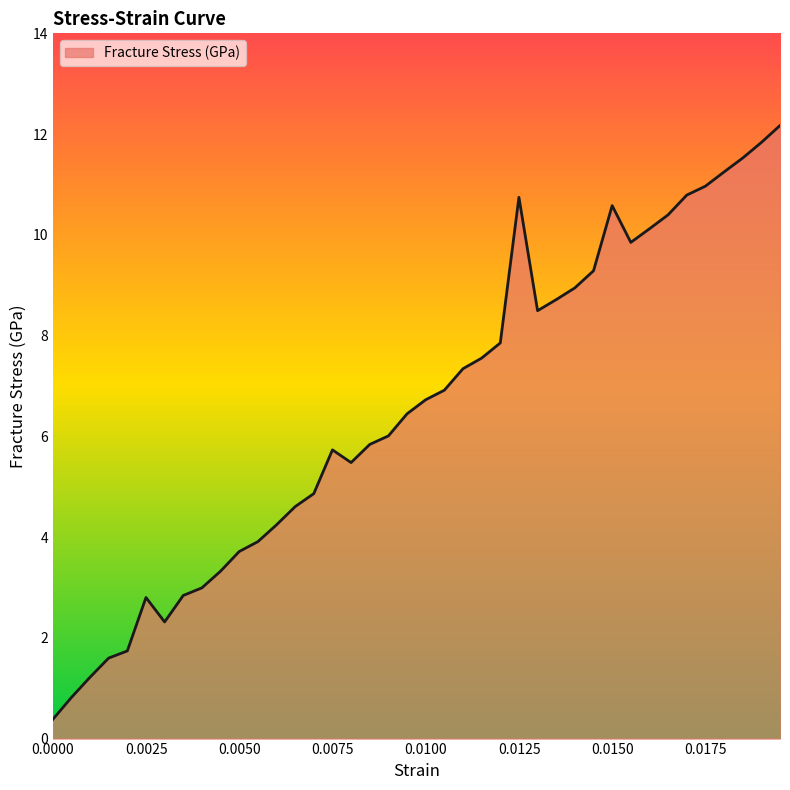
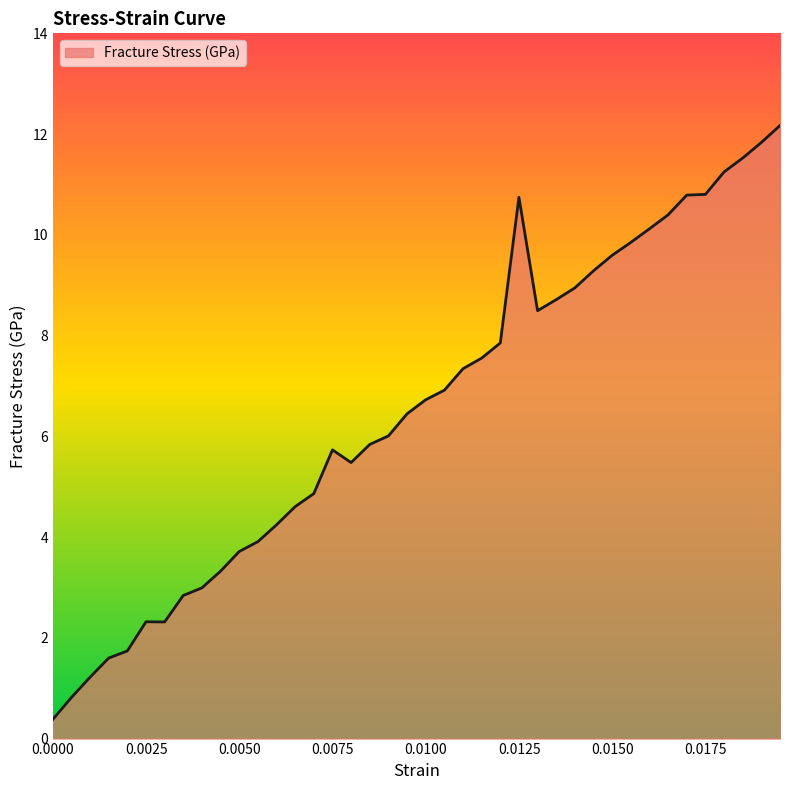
  {
    "0.0000": 0.4,
-   "0.0025": 2.8,
+   "0.0025": 2.3,
    "0.0050": 3.7,
    "0.0075": 5.7,
    "0.0100": 6.7,
    "0.0125": 10.7,
-   "0.0150": 10.6,
-   "0.0175": 11.0
+   "0.0150": 9.6,
+   "0.0175": 10.8
  }
